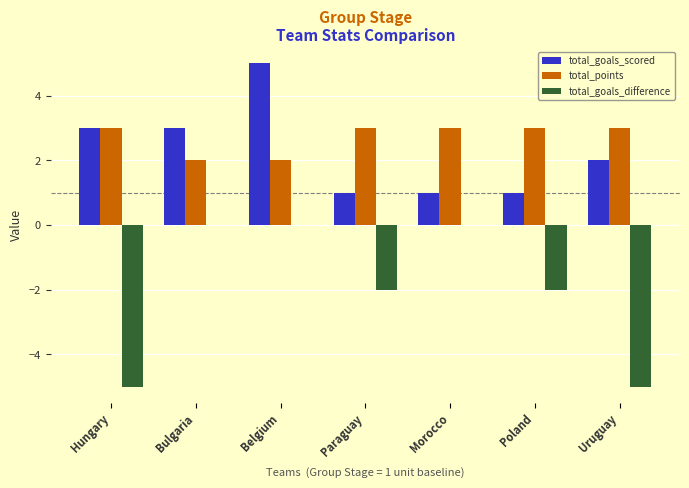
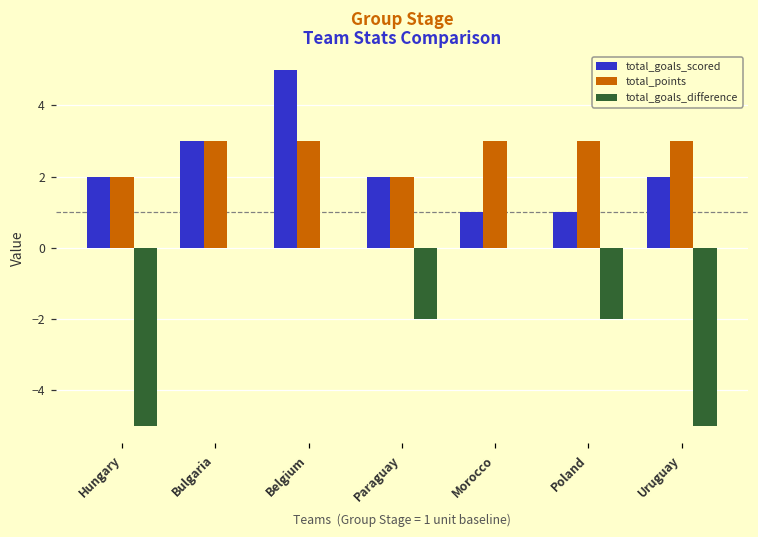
  {
    "total_goals_scored": {
-     "Hungary": 3,
+     "Hungary": 2,
      "Bulgaria": 3,
      "Belgium": 5,
-     "Paraguay": 1,
+     "Paraguay": 2,
      "Morocco": 1,
      "Poland": 1,
      "Uruguay": 2
    },
    "total_points": {
-     "Hungary": 3,
-     "Bulgaria": 2,
-     "Belgium": 2,
-     "Paraguay": 3,
+     "Hungary": 2,
+     "Bulgaria": 3,
+     "Belgium": 3,
+     "Paraguay": 2,
      "Morocco": 3,
      "Poland": 3,
      "Uruguay": 3
    },
    "total_goals_difference": {
      "Hungary": -5,
      "Bulgaria": 0,
      "Belgium": 0,
      "Paraguay": -2,
      "Morocco": 0,
      "Poland": -2,
      "Uruguay": -5
    }
  }
